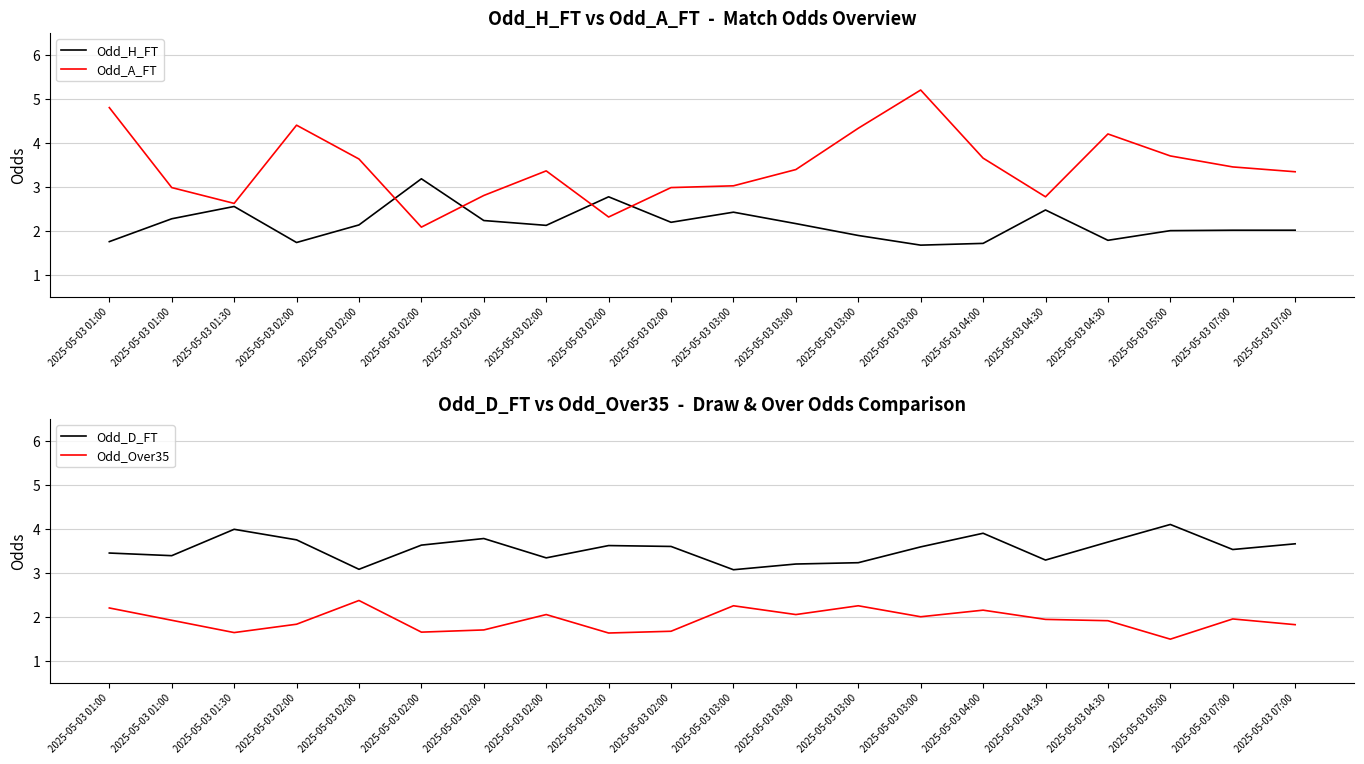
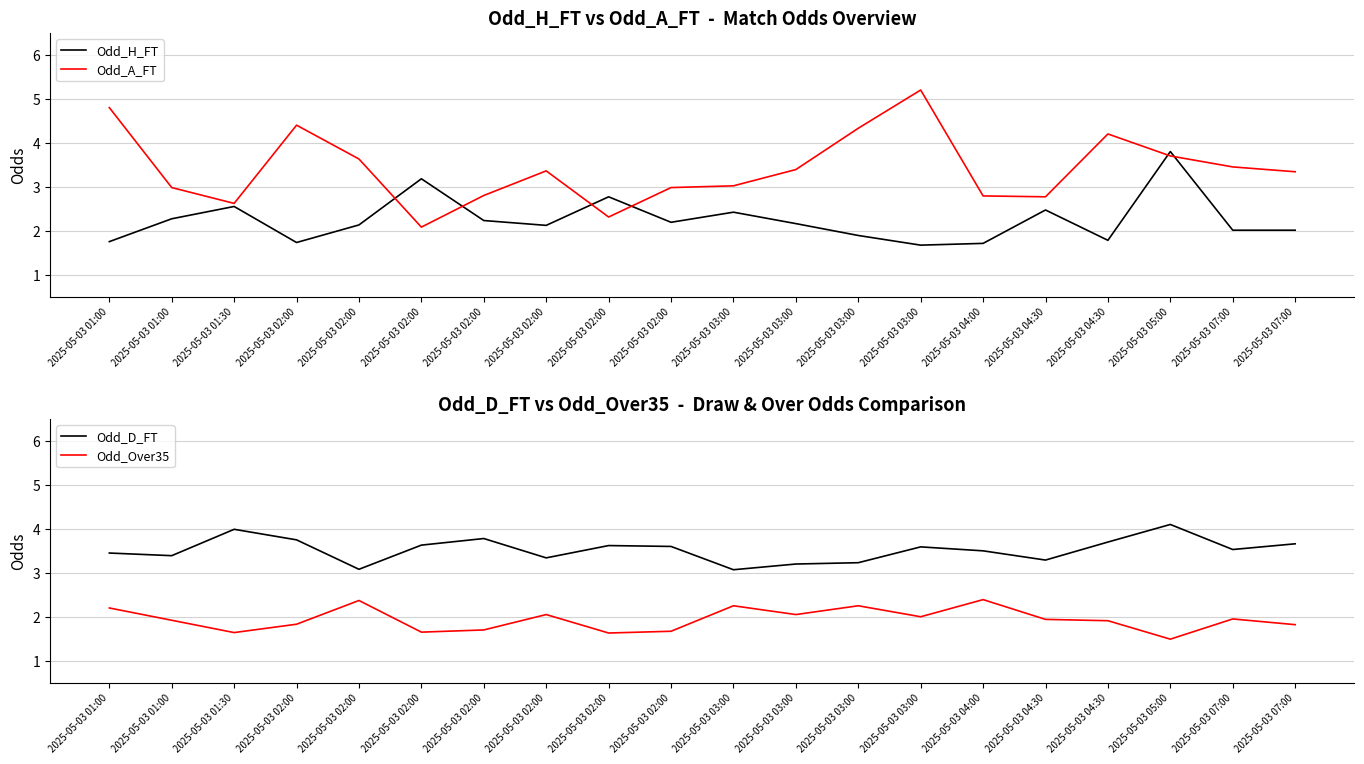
  {
    "Odd_H_FT vs Odd_A_FT - Match Odds Overview": {
      "Odd_H_FT": {
        "2025-05-03 01:30": 2.6,
        "2025-05-03 04:00": 1.7,
-       "2025-05-03 05:00": 2.0
+       "2025-05-03 05:00": 3.8
      },
      "Odd_A_FT": {
        "2025-05-03 01:30": 2.6,
-       "2025-05-03 04:00": 3.7,
+       "2025-05-03 04:00": 2.8,
        "2025-05-03 05:00": 3.7
      }
    },
    "Odd_D_FT vs Odd_Over35 - Draw & Over Odds Comparison": {
      "Odd_D_FT": {
        "2025-05-03 01:30": 4.0,
-       "2025-05-03 04:00": 3.9,
+       "2025-05-03 04:00": 3.5,
        "2025-05-03 05:00": 4.1
      },
      "Odd_Over35": {
        "2025-05-03 01:30": 1.6,
-       "2025-05-03 04:00": 2.2,
+       "2025-05-03 04:00": 2.4,
        "2025-05-03 05:00": 1.5
      }
    }
  }
